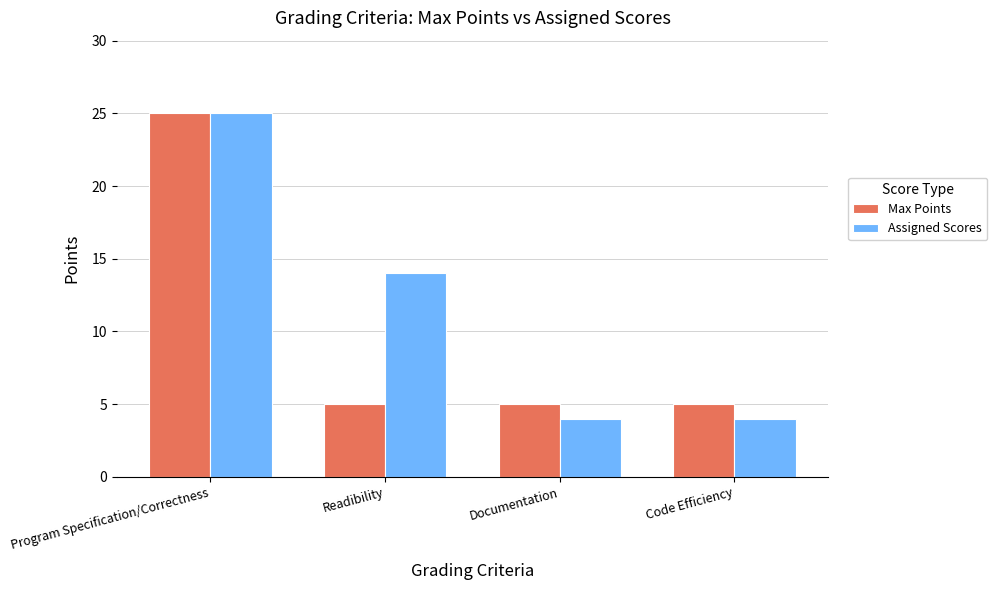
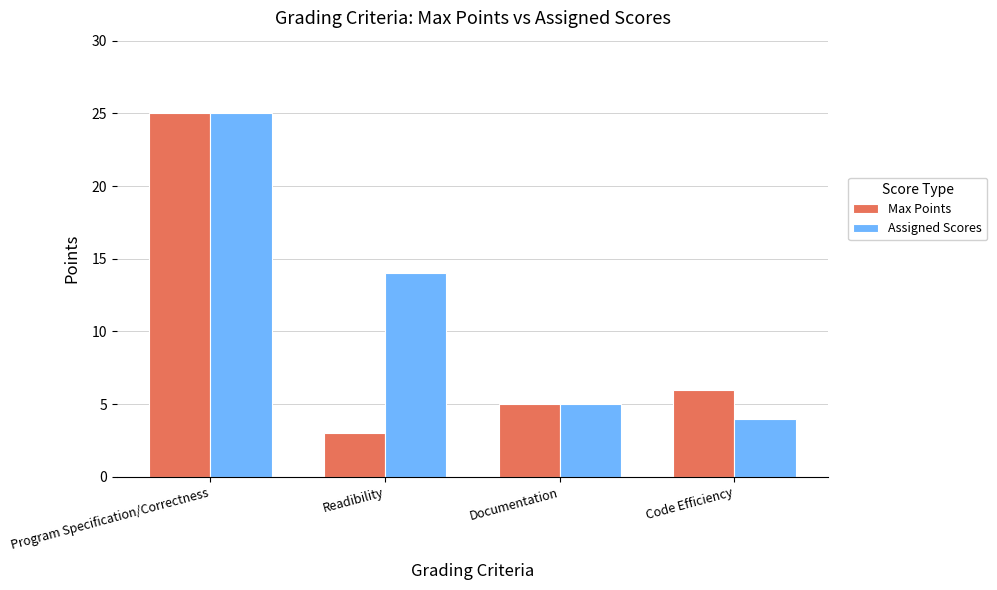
  {
    "Max Points": {
      "Program Specification/Correctness": 25,
-     "Readibility": 5,
+     "Readibility": 3,
      "Documentation": 5,
-     "Code Efficiency": 5
+     "Code Efficiency": 6
    },
    "Assigned Scores": {
      "Program Specification/Correctness": 25,
      "Readibility": 14,
-     "Documentation": 4,
+     "Documentation": 5,
      "Code Efficiency": 4
    }
  }
